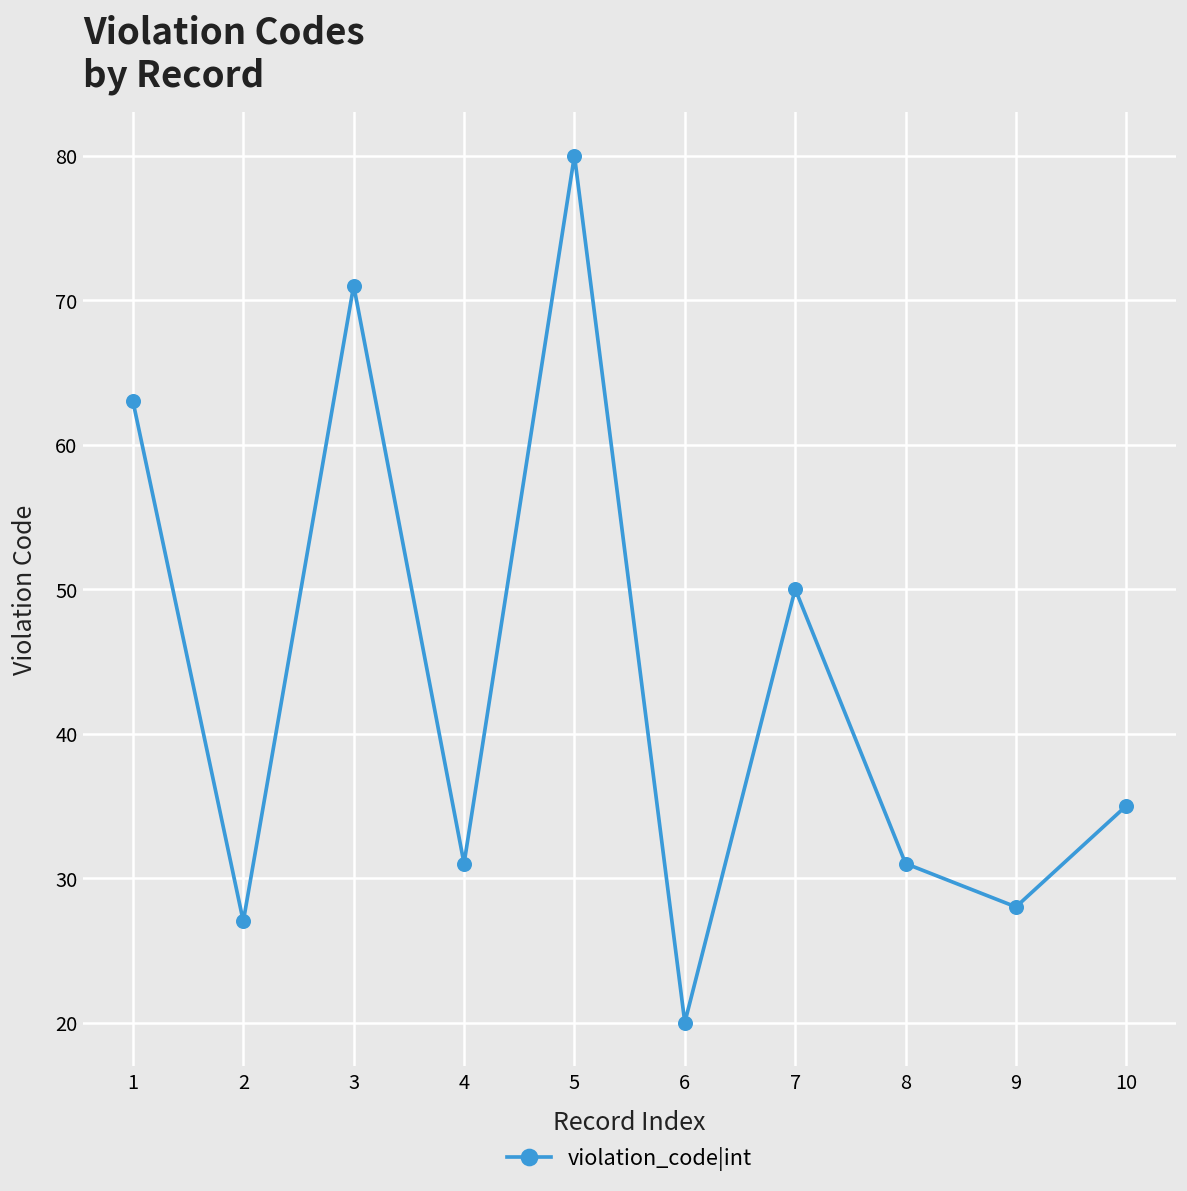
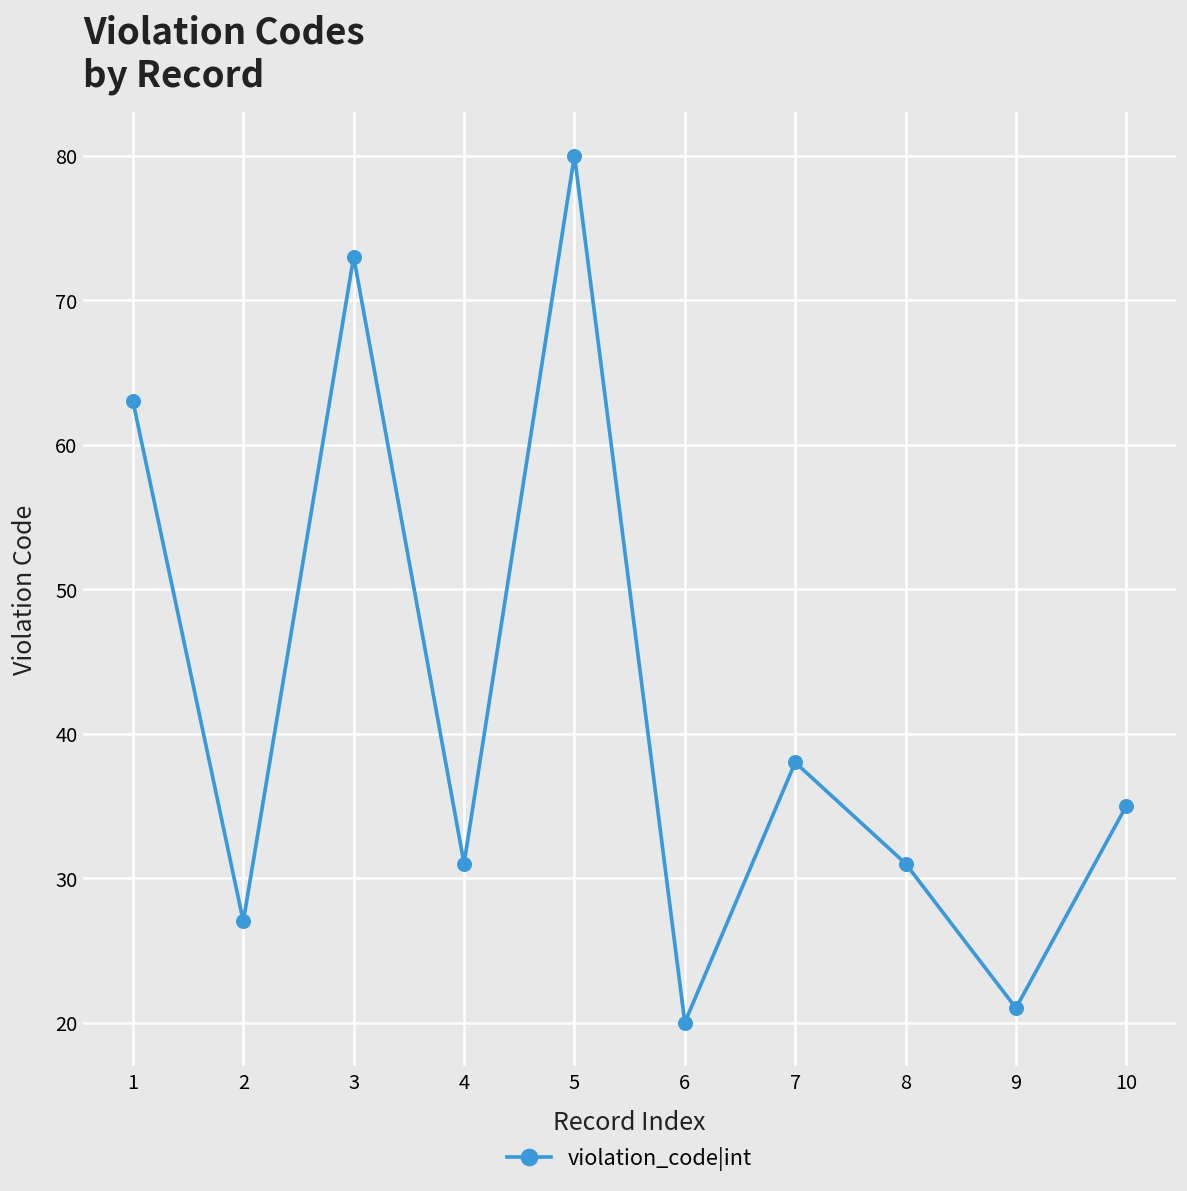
  {
    "1": 63,
    "2": 27,
-   "3": 71,
+   "3": 73,
    "4": 31,
    "5": 80,
    "6": 20,
-   "7": 50,
+   "7": 38,
    "8": 31,
-   "9": 28,
+   "9": 21,
    "10": 35
  }
